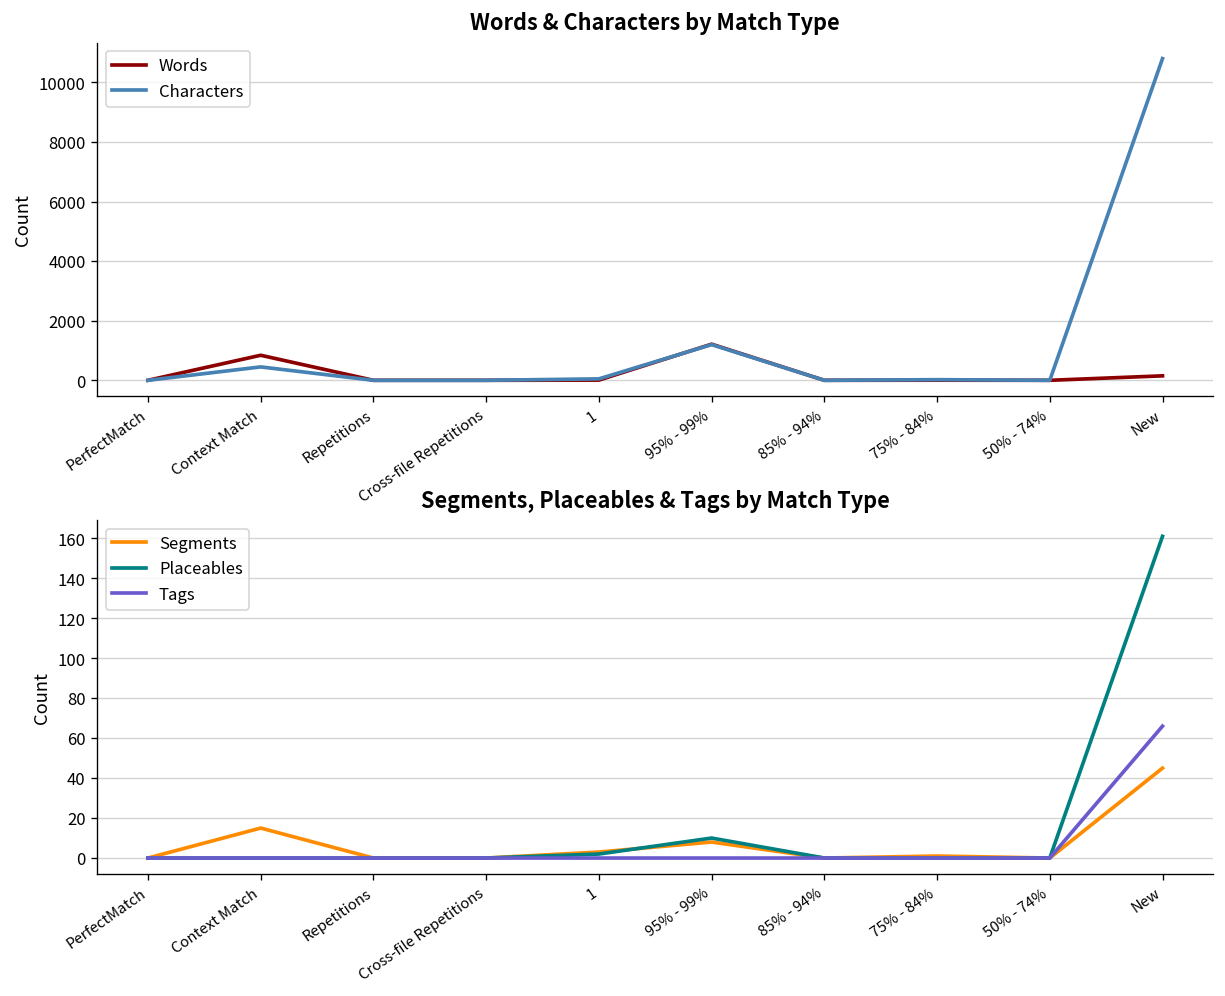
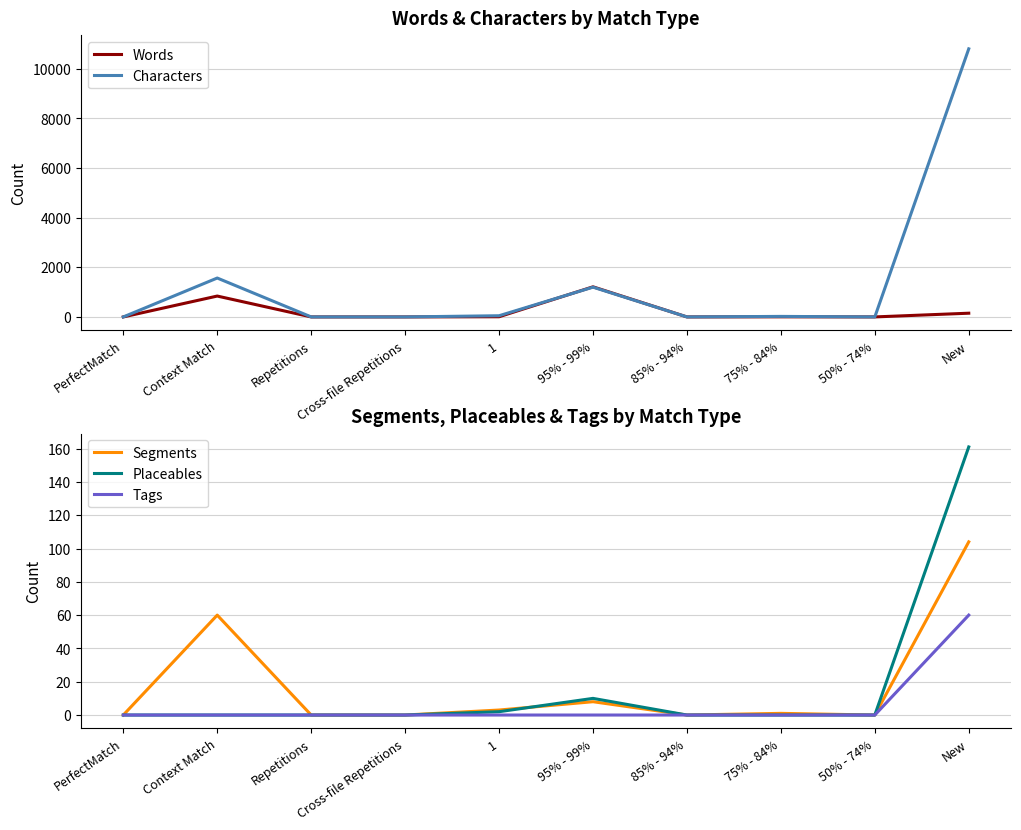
  {
    "Words & Characters by Match Type": {
      "Words": {
        "Context Match": 800,
        "New": 200
      },
      "Characters": {
-       "Context Match": 500,
+       "Context Match": 1600,
        "New": 10800
      }
    },
    "Segments, Placeables & Tags by Match Type": {
      "Segments": {
-       "Context Match": 15,
+       "Context Match": 60,
        "95% - 99%": 8,
-       "New": 45
+       "New": 104
      },
      "Placeables": {
        "95% - 99%": 10,
        "New": 161
      },
      "Tags": {
        "1": 0,
        "95% - 99%": 0,
-       "New": 66
+       "New": 60
      }
    }
  }
